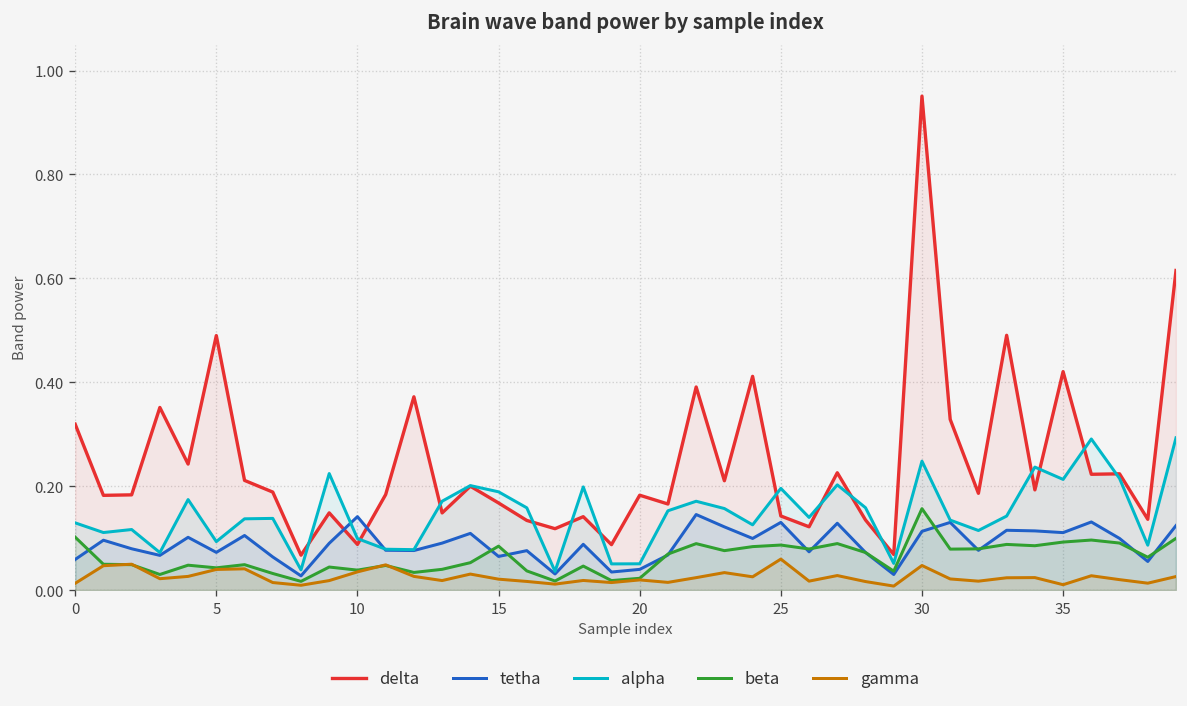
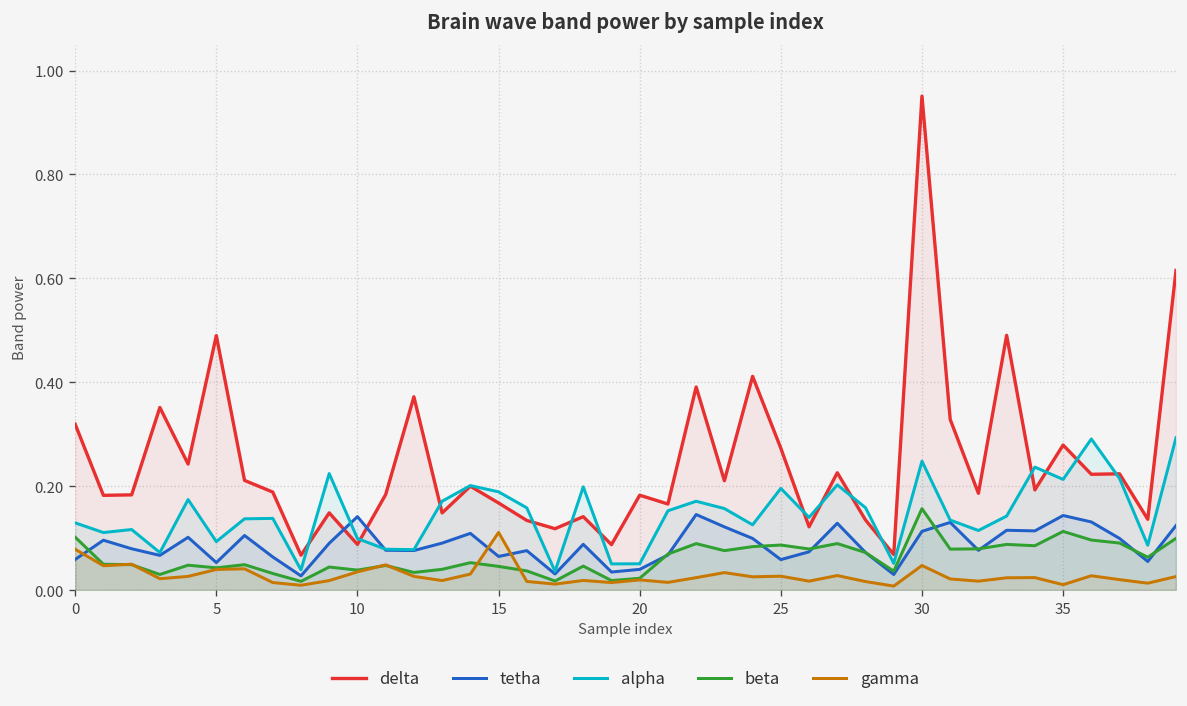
  {
    "delta": {
      "0": 0.32,
      "5": 0.49,
      "10": 0.09,
      "15": 0.17,
      "20": 0.18,
-     "25": 0.14,
+     "25": 0.27,
      "30": 0.95,
-     "35": 0.42
+     "35": 0.28
    },
    "tetha": {
      "0": 0.06,
-     "5": 0.07,
+     "5": 0.05,
      "10": 0.14,
      "15": 0.06,
      "20": 0.04,
-     "25": 0.13,
+     "25": 0.06,
      "30": 0.11,
-     "35": 0.11
+     "35": 0.14
    },
    "alpha": {
      "0": 0.13,
      "5": 0.09,
      "10": 0.10,
      "15": 0.19,
      "20": 0.05,
      "25": 0.20,
      "30": 0.25,
      "35": 0.21
    },
    "beta": {
      "0": 0.10,
-     "15": 0.08,
+     "15": 0.05,
      "25": 0.09,
      "30": 0.16,
-     "35": 0.09
+     "35": 0.11
    },
    "gamma": {
-     "0": 0.01,
-     "15": 0.02,
-     "25": 0.06,
+     "0": 0.08,
+     "15": 0.11,
+     "25": 0.03,
      "30": 0.05,
      "35": 0.01
    }
  }
